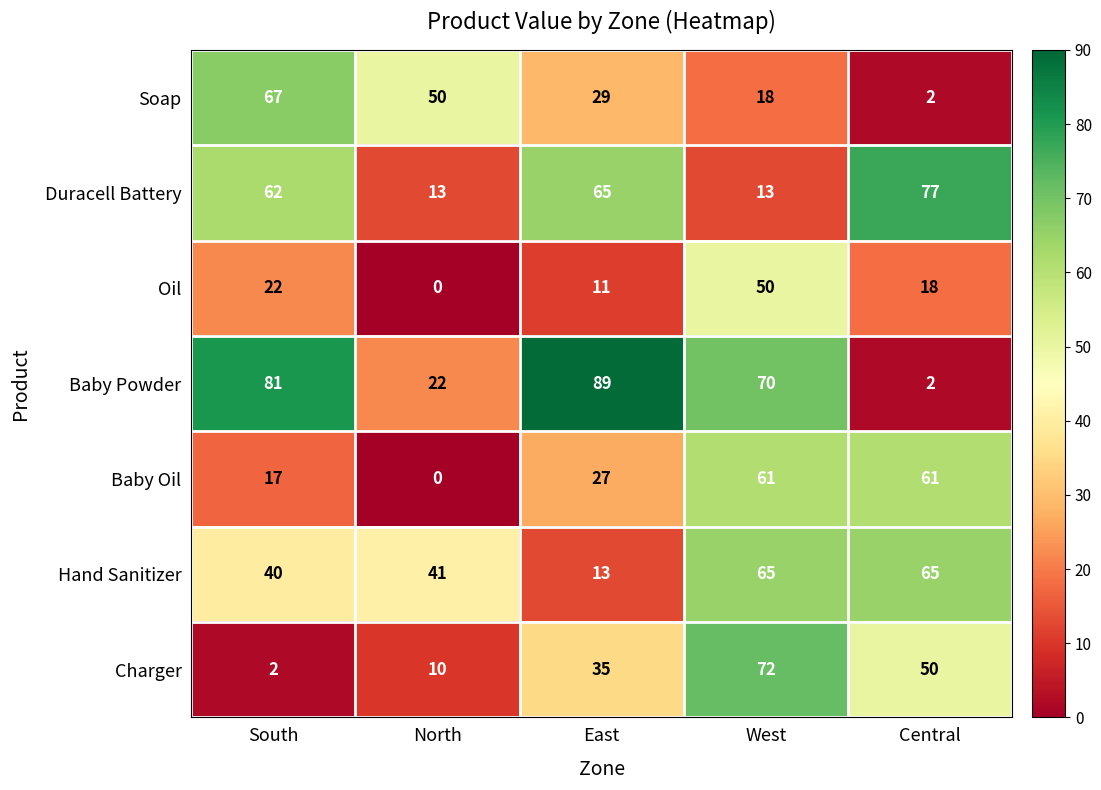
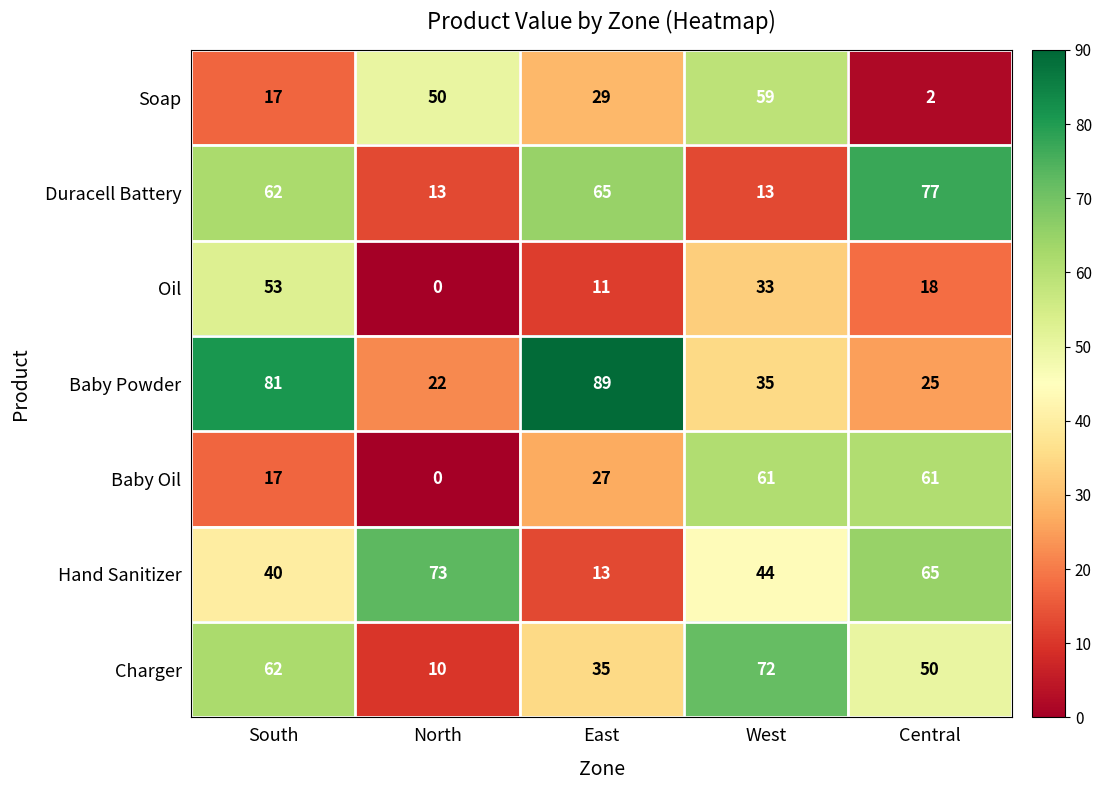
  {
    "Soap": {
-     "South": 67,
+     "South": 17,
      "North": 50,
      "East": 29,
-     "West": 18,
+     "West": 59,
      "Central": 2
    },
    "Duracell Battery": {
      "South": 62,
      "North": 13,
      "East": 65,
      "West": 13,
      "Central": 77
    },
    "Oil": {
-     "South": 22,
+     "South": 53,
      "North": 0,
      "East": 11,
-     "West": 50,
+     "West": 33,
      "Central": 18
    },
    "Baby Powder": {
      "South": 81,
      "North": 22,
      "East": 89,
-     "West": 70,
-     "Central": 2
+     "West": 35,
+     "Central": 25
    },
    "Baby Oil": {
      "South": 17,
      "North": 0,
      "East": 27,
      "West": 61,
      "Central": 61
    },
    "Hand Sanitizer": {
      "South": 40,
-     "North": 41,
+     "North": 73,
      "East": 13,
-     "West": 65,
+     "West": 44,
      "Central": 65
    },
    "Charger": {
-     "South": 2,
+     "South": 62,
      "North": 10,
      "East": 35,
      "West": 72,
      "Central": 50
    }
  }
